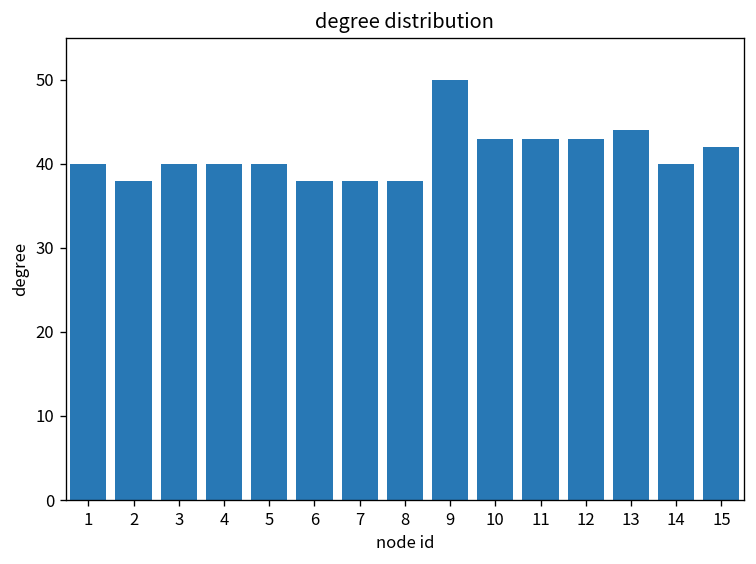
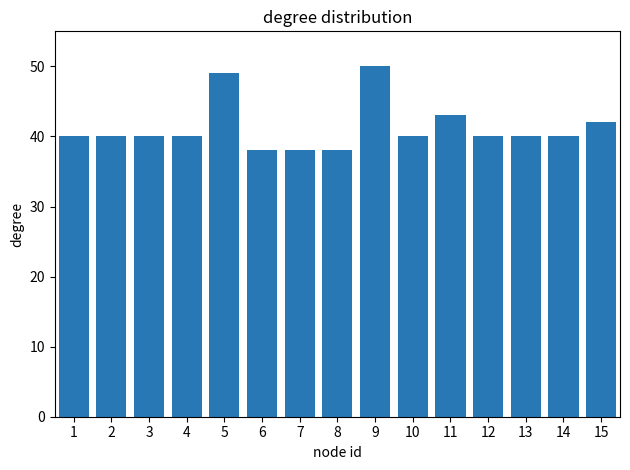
  {
    "1": 40,
-   "2": 38,
+   "2": 40,
    "3": 40,
    "4": 40,
-   "5": 40,
+   "5": 49,
    "6": 38,
    "7": 38,
    "8": 38,
    "9": 50,
-   "10": 43,
+   "10": 40,
    "11": 43,
-   "12": 43,
-   "13": 44,
+   "12": 40,
+   "13": 40,
    "14": 40,
    "15": 42
  }
